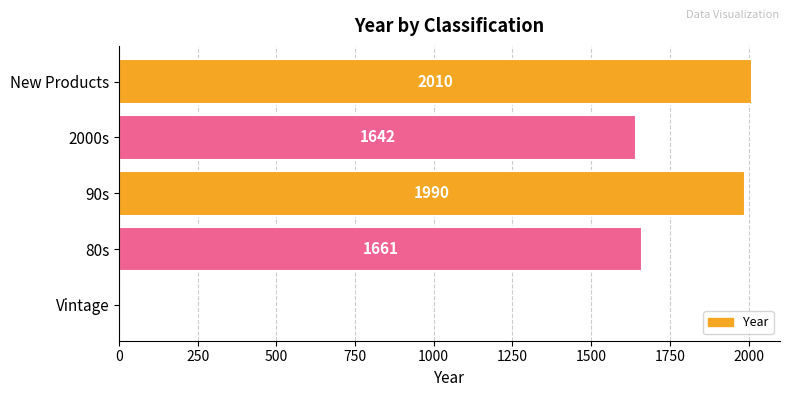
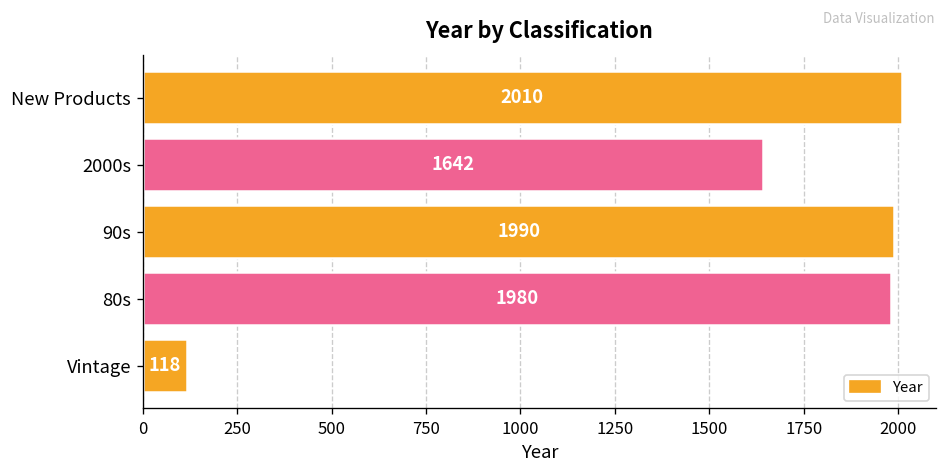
  {
    "New Products": 2010,
    "2000s": 1642,
    "90s": 1990,
-   "80s": 1661,
-   "Vintage": 0
+   "80s": 1980,
+   "Vintage": 120
  }
